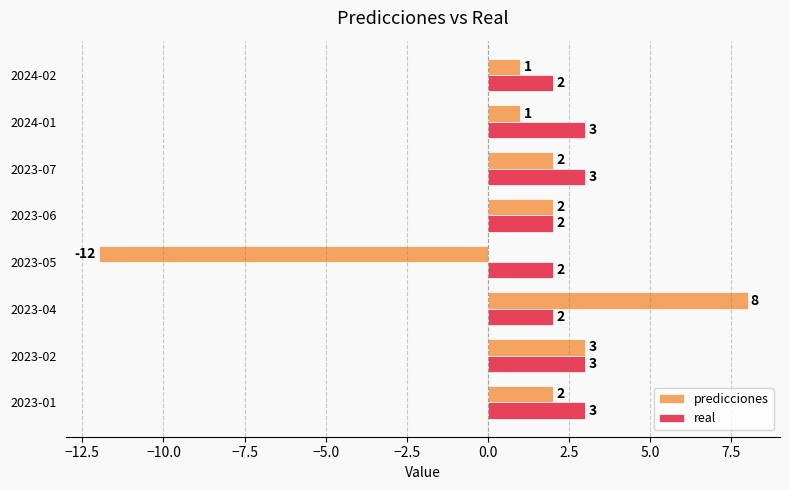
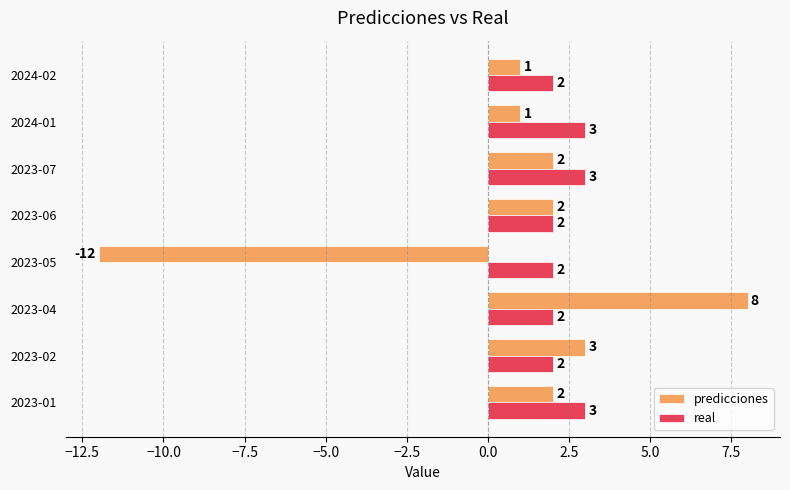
  {
    "predicciones": {
      "2024-02": 1,
      "2024-01": 1,
      "2023-07": 2,
      "2023-06": 2,
      "2023-05": -12,
      "2023-04": 8,
      "2023-02": 3,
      "2023-01": 2
    },
    "real": {
      "2024-02": 2,
      "2024-01": 3,
      "2023-07": 3,
      "2023-06": 2,
      "2023-05": 2,
      "2023-04": 2,
-     "2023-02": 3,
+     "2023-02": 2,
      "2023-01": 3
    }
  }
